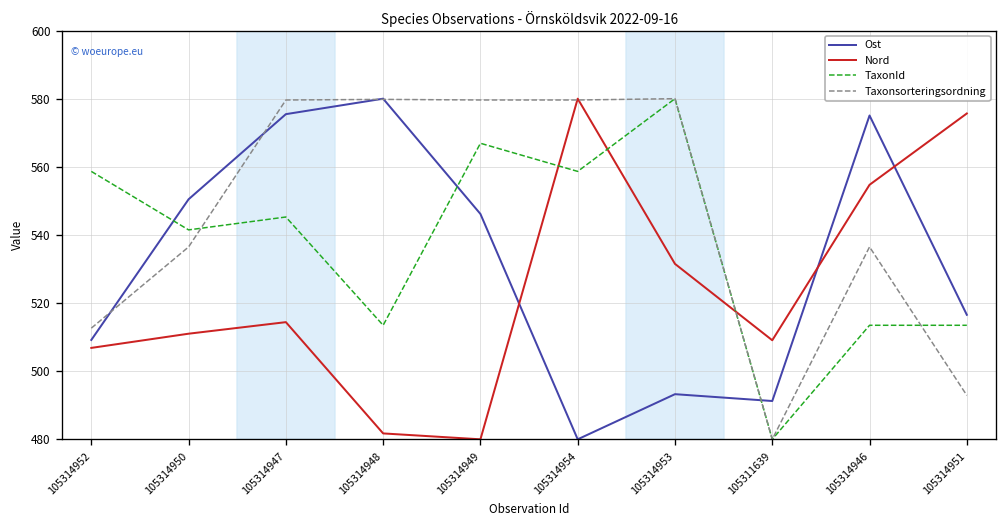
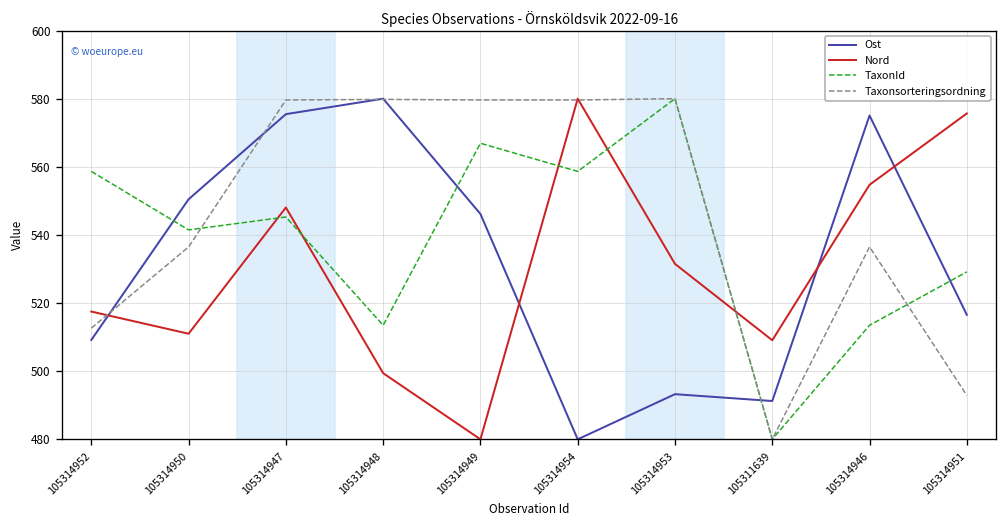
  {
    "Ost": {
      "105314952": 509,
      "105314950": 550,
      "105314947": 575,
      "105314949": 546,
      "105314954": 480,
      "105314953": 493,
      "105311639": 491,
      "105314946": 575,
      "105314951": 517
    },
    "Nord": {
-     "105314952": 507,
+     "105314952": 518,
      "105314950": 511,
-     "105314947": 514,
-     "105314948": 482,
+     "105314947": 548,
+     "105314948": 499,
      "105314949": 480,
      "105314953": 532,
      "105311639": 509,
      "105314946": 555,
      "105314951": 576
    },
    "TaxonId": {
      "105314952": 559,
      "105314950": 541,
      "105314947": 545,
      "105314948": 513,
      "105314949": 567,
      "105314954": 559,
      "105314946": 513,
-     "105314951": 513
+     "105314951": 529
    },
    "Taxonsorteringsordning": {
      "105314952": 513,
      "105314950": 536,
      "105314947": 580,
      "105314949": 580,
      "105314946": 536,
      "105314951": 493
    }
  }
